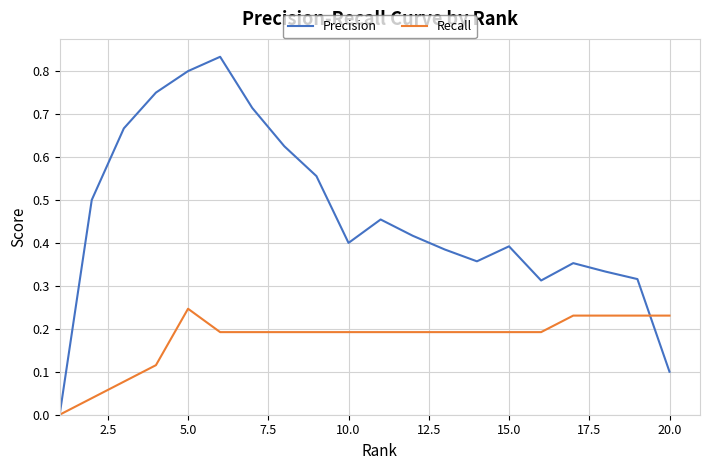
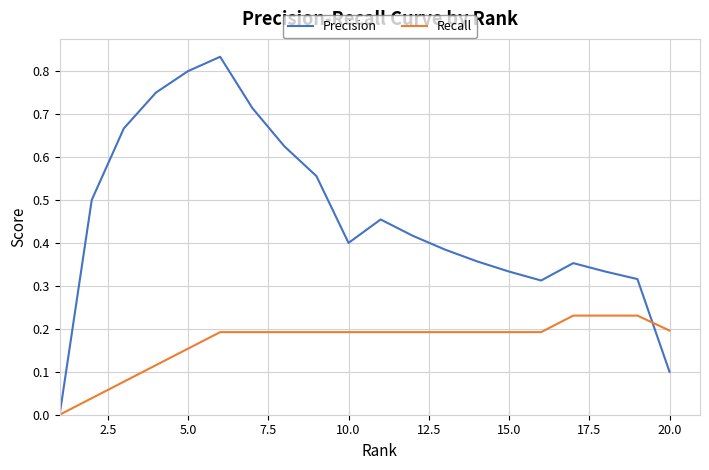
  {
    "Precision": {
      "5.0": 0.80,
      "10.0": 0.40,
-     "15.0": 0.39,
+     "15.0": 0.33,
      "20.0": 0.10
    },
    "Recall": {
-     "5.0": 0.25,
+     "5.0": 0.15,
      "10.0": 0.19,
      "15.0": 0.19,
-     "20.0": 0.23
+     "20.0": 0.20
    }
  }
